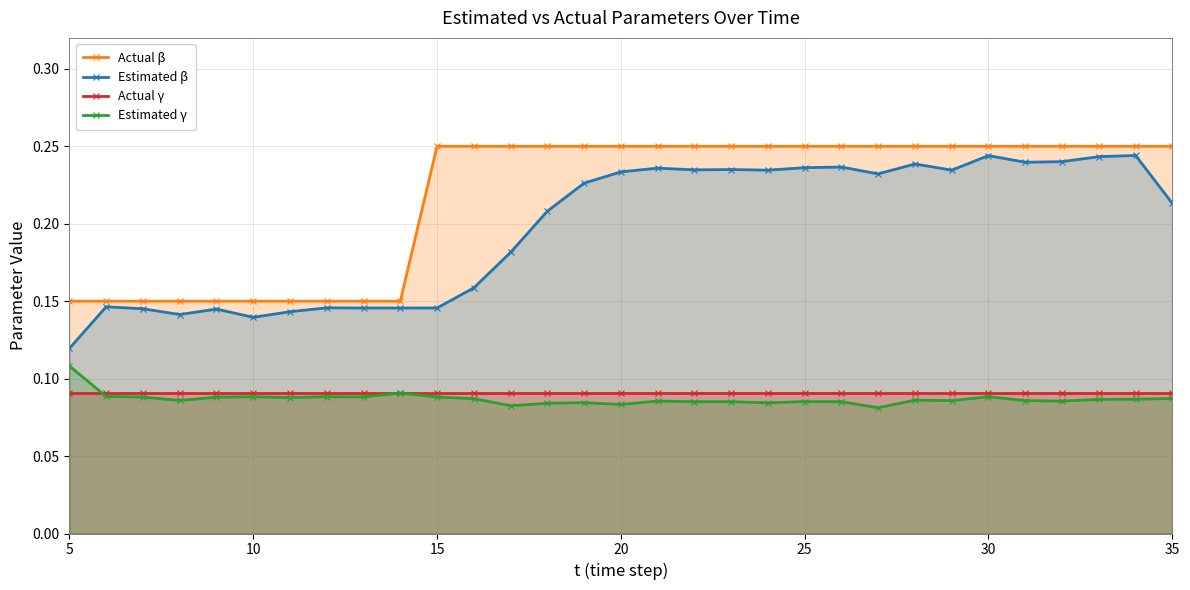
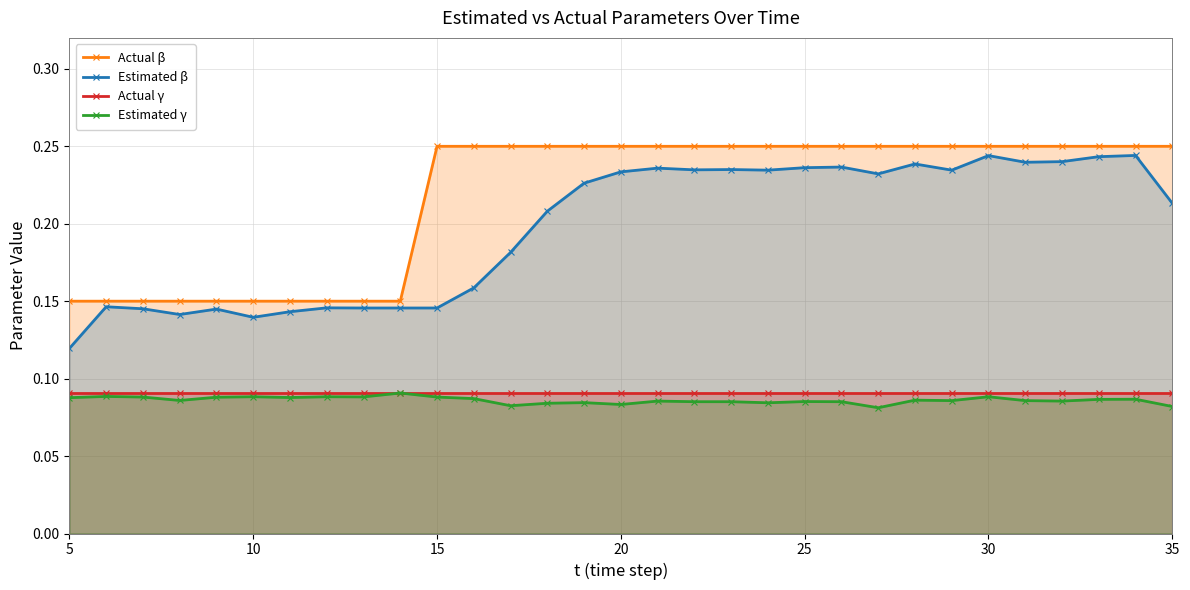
  {
    "Actual β": {
      "5": 0.150,
      "10": 0.150,
      "15": 0.250,
      "20": 0.250,
      "25": 0.250,
      "30": 0.250,
      "35": 0.250
    },
    "Estimated β": {
      "5": 0.120,
      "10": 0.140,
      "15": 0.146,
      "20": 0.234,
      "25": 0.236,
      "30": 0.244,
      "35": 0.213
    },
    "Actual γ": {
      "5": 0.091,
      "10": 0.091,
      "15": 0.091,
      "20": 0.091,
      "25": 0.091,
      "30": 0.091,
      "35": 0.091
    },
    "Estimated γ": {
-     "5": 0.108,
+     "5": 0.088,
      "10": 0.088,
      "15": 0.088,
      "20": 0.083,
      "25": 0.085,
      "30": 0.088,
-     "35": 0.087
+     "35": 0.082
    }
  }
